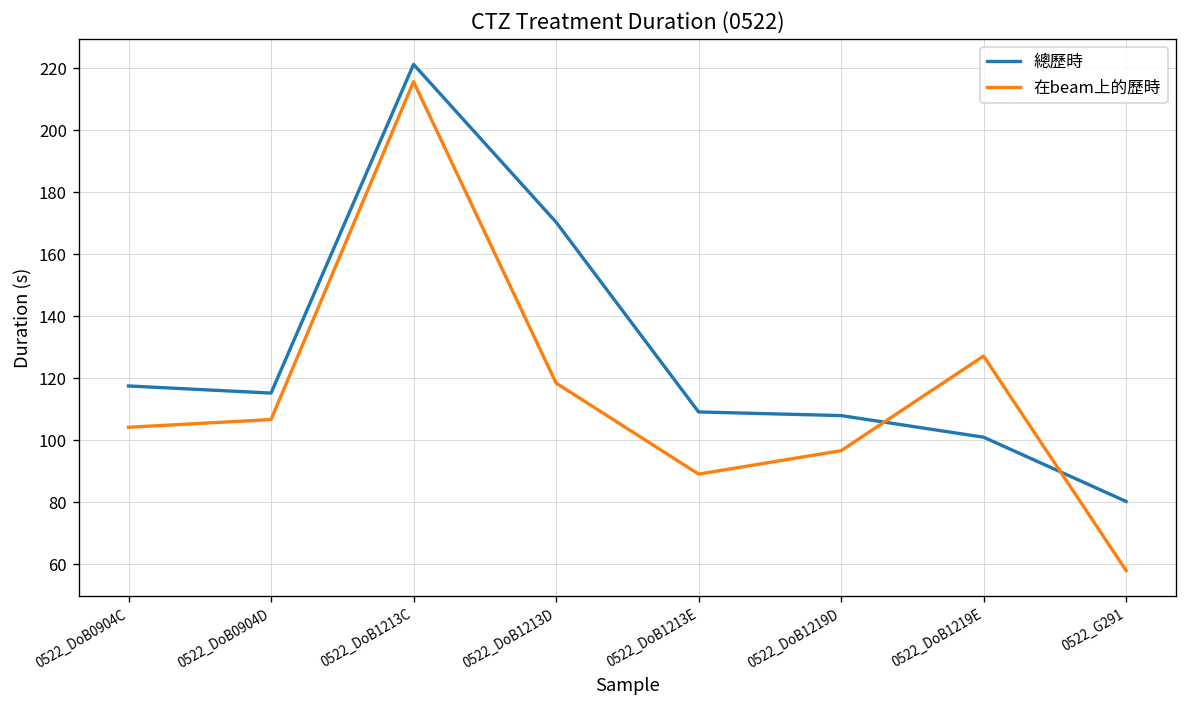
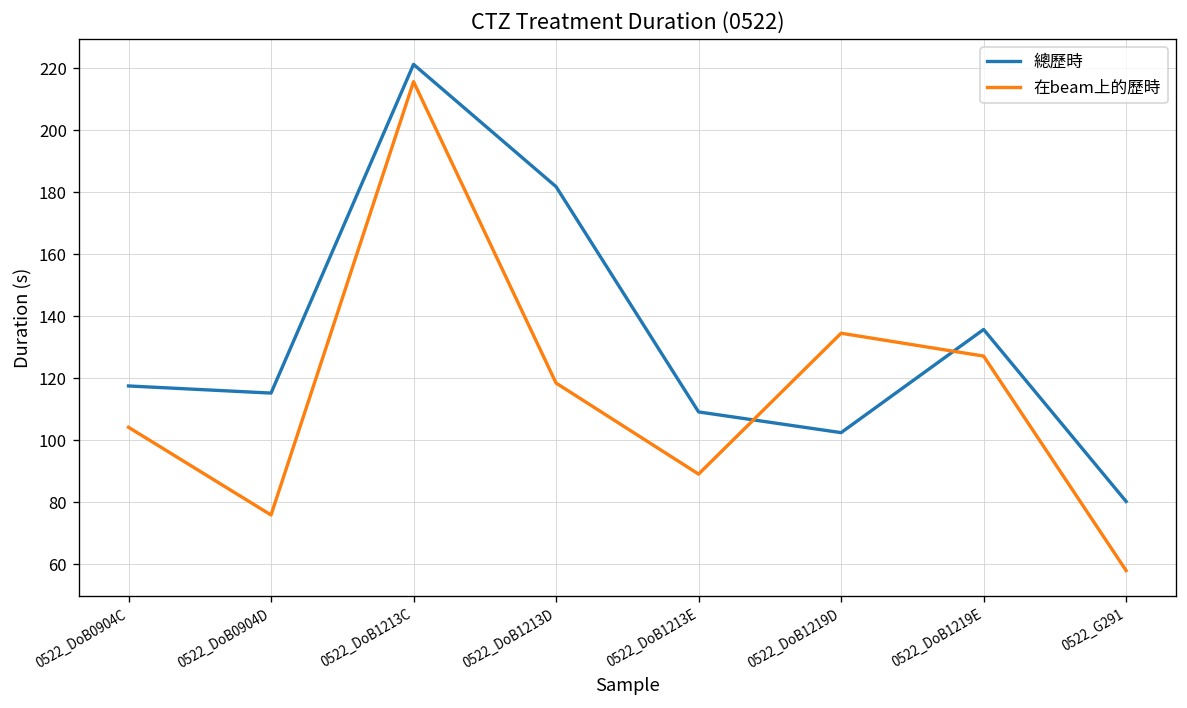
  {
    "總歷時": {
      "0522_DoB0904C": 117,
      "0522_DoB0904D": 115,
      "0522_DoB1213C": 221,
-     "0522_DoB1213D": 170,
+     "0522_DoB1213D": 182,
      "0522_DoB1213E": 109,
-     "0522_DoB1219D": 108,
-     "0522_DoB1219E": 101,
+     "0522_DoB1219D": 102,
+     "0522_DoB1219E": 136,
      "0522_G291": 80
    },
    "在beam上的歷時": {
      "0522_DoB0904C": 104,
-     "0522_DoB0904D": 107,
+     "0522_DoB0904D": 76,
      "0522_DoB1213C": 216,
      "0522_DoB1213D": 118,
      "0522_DoB1213E": 89,
-     "0522_DoB1219D": 97,
+     "0522_DoB1219D": 134,
      "0522_DoB1219E": 127,
      "0522_G291": 58
    }
  }
